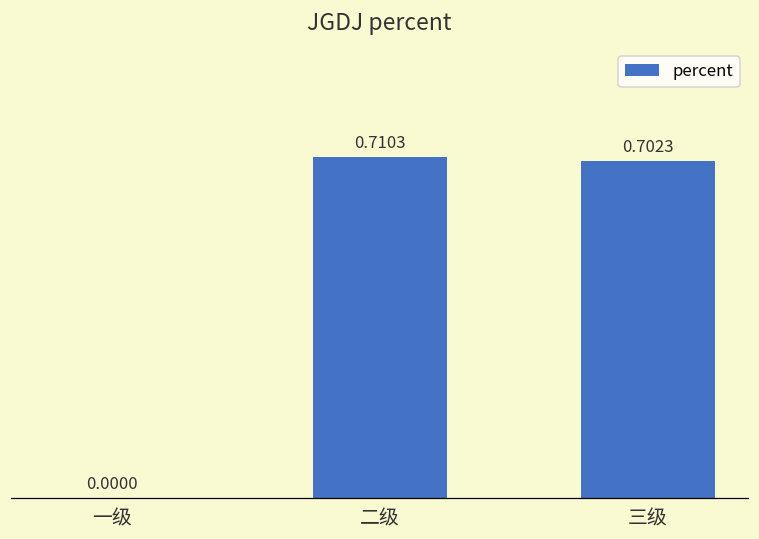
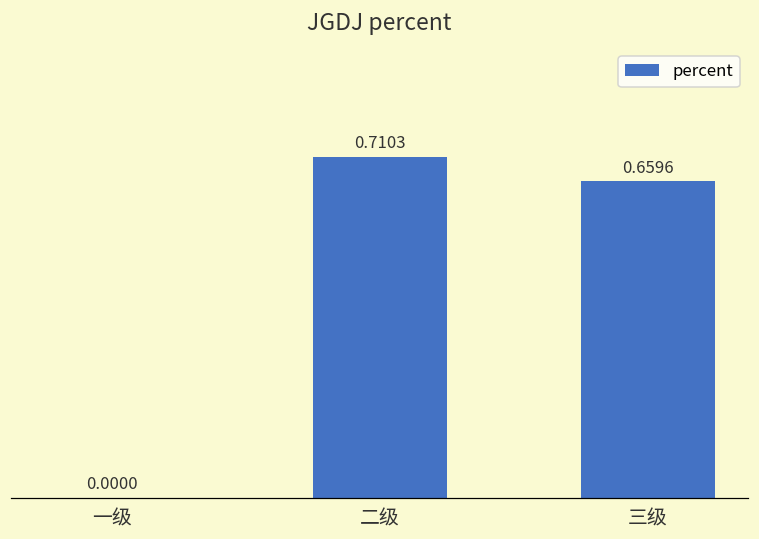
  {
    "一级": 0.0000,
    "二级": 0.7103,
-   "三级": 0.7023
+   "三级": 0.6596
  }
